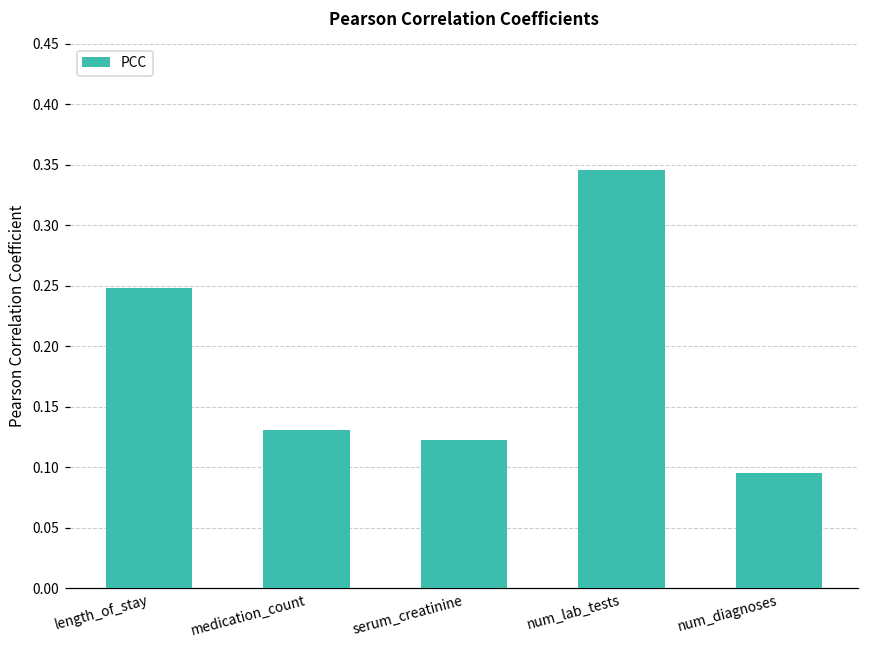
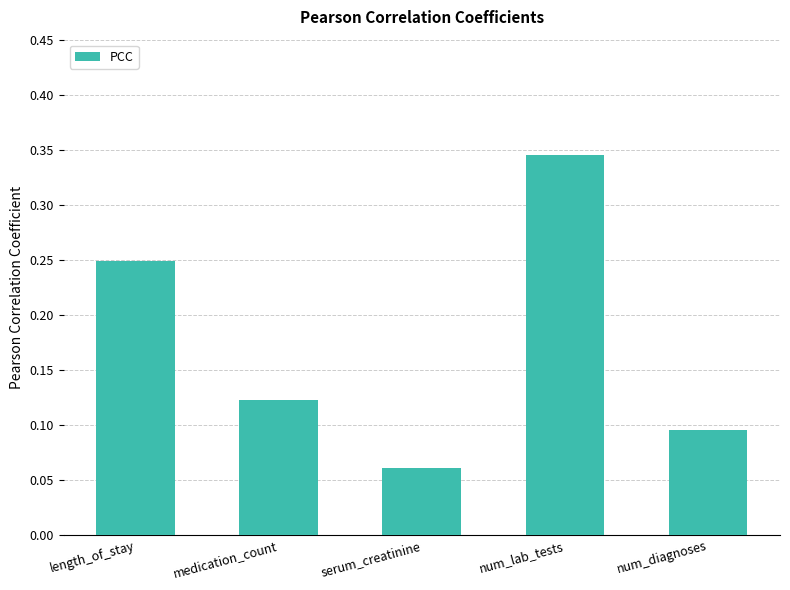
  {
    "length_of_stay": 0.248,
-   "medication_count": 0.131,
-   "serum_creatinine": 0.122,
+   "medication_count": 0.122,
+   "serum_creatinine": 0.061,
    "num_lab_tests": 0.345,
    "num_diagnoses": 0.095
  }
